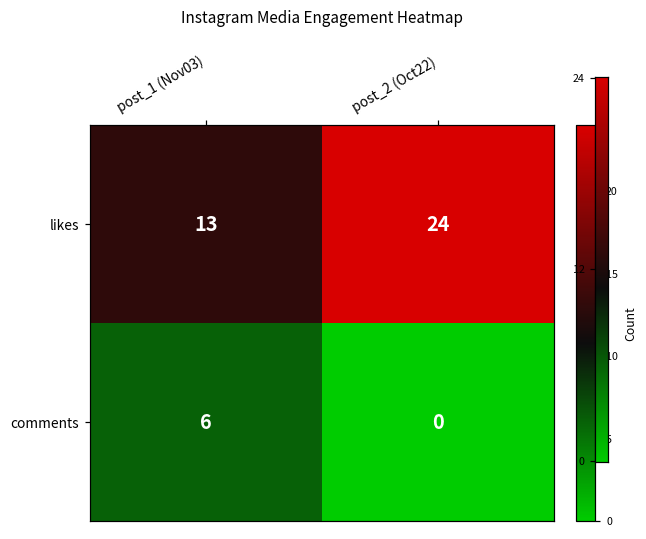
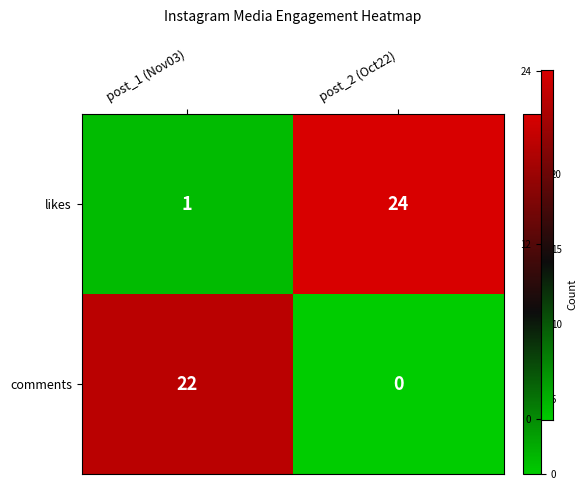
  {
    "likes": {
-     "post_1 (Nov03)": 13,
+     "post_1 (Nov03)": 1,
      "post_2 (Oct22)": 24
    },
    "comments": {
-     "post_1 (Nov03)": 6,
+     "post_1 (Nov03)": 22,
      "post_2 (Oct22)": 0
    }
  }
